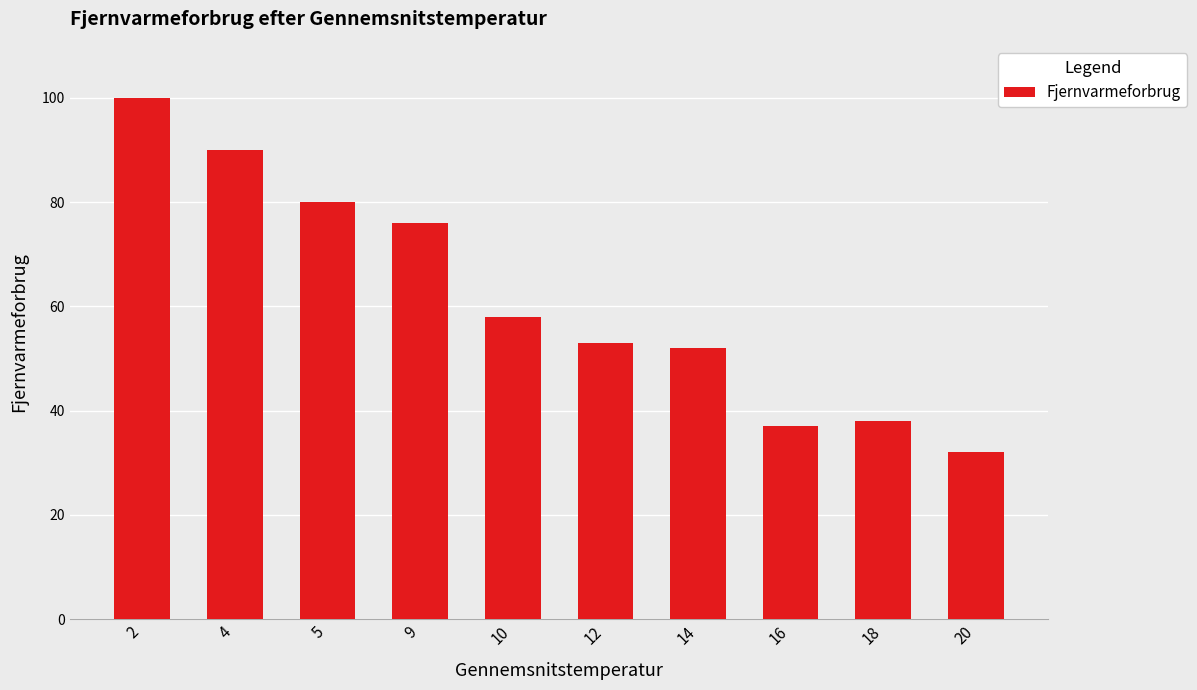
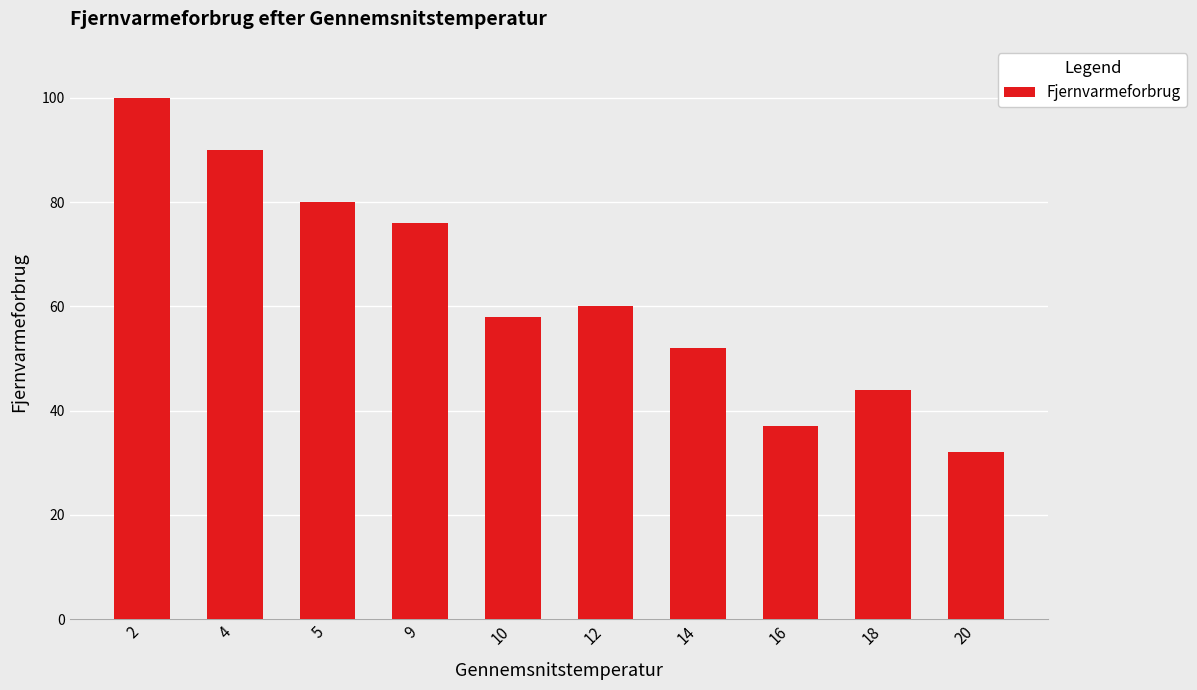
  {
    "2": 100,
    "4": 90,
    "5": 80,
    "9": 76,
    "10": 58,
-   "12": 53,
+   "12": 60,
    "14": 52,
    "16": 37,
-   "18": 38,
+   "18": 44,
    "20": 32
  }
